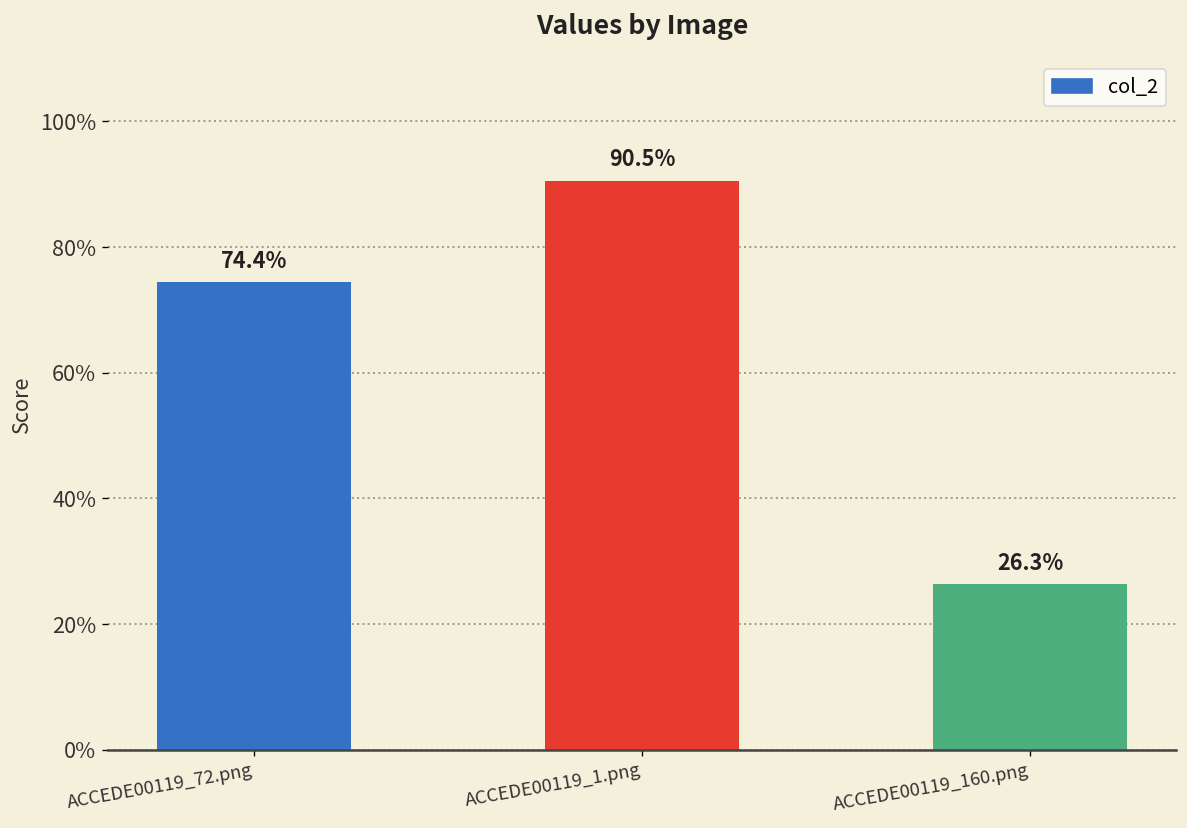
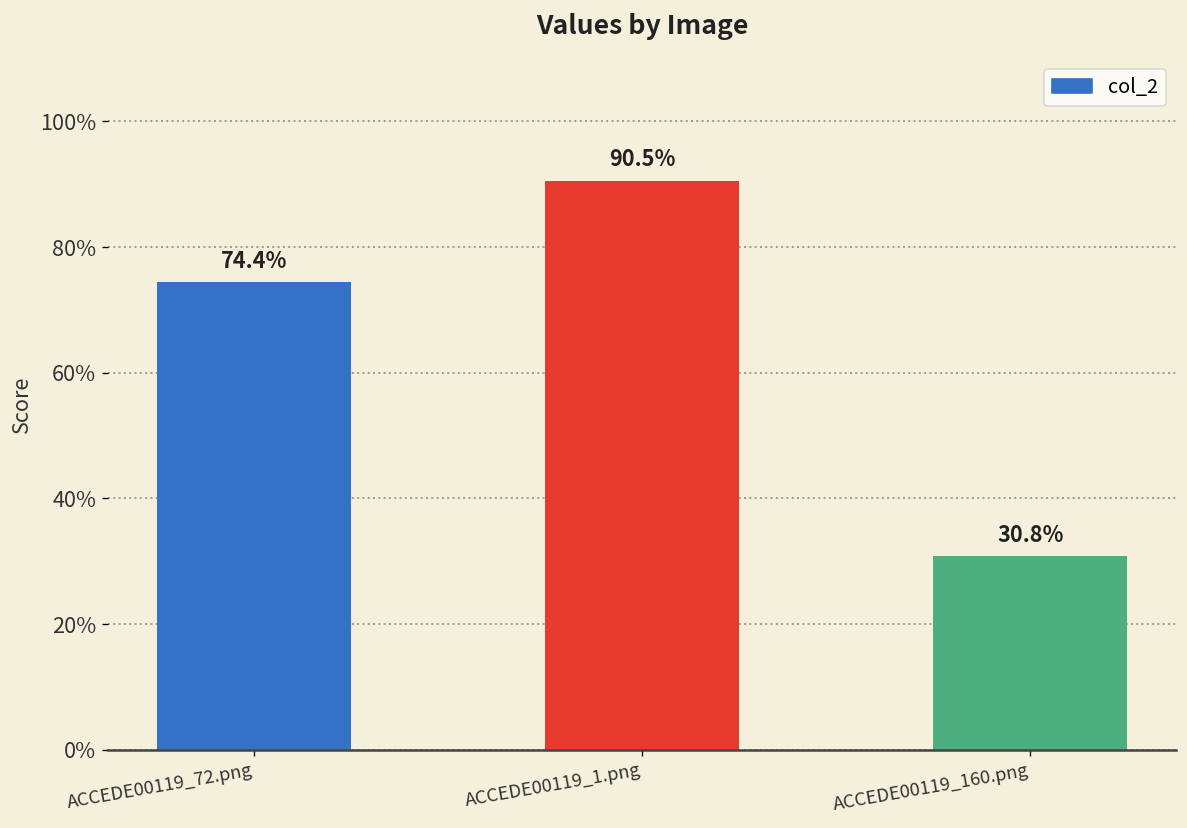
  {
    "ACCEDE00119_72.png": "74.4%",
    "ACCEDE00119_1.png": "90.5%",
-   "ACCEDE00119_160.png": "26.3%"
+   "ACCEDE00119_160.png": "30.8%"
  }
